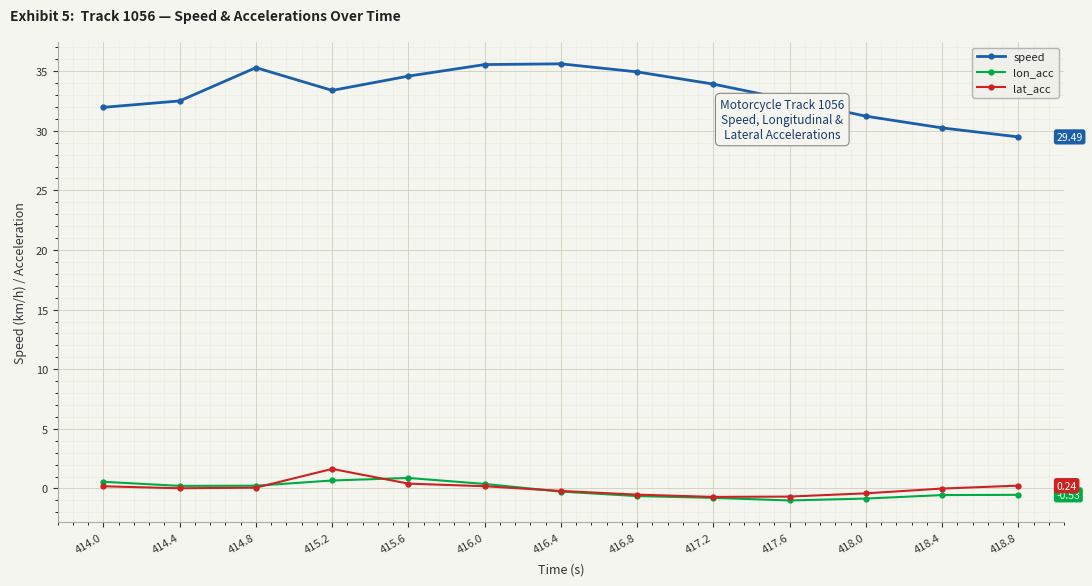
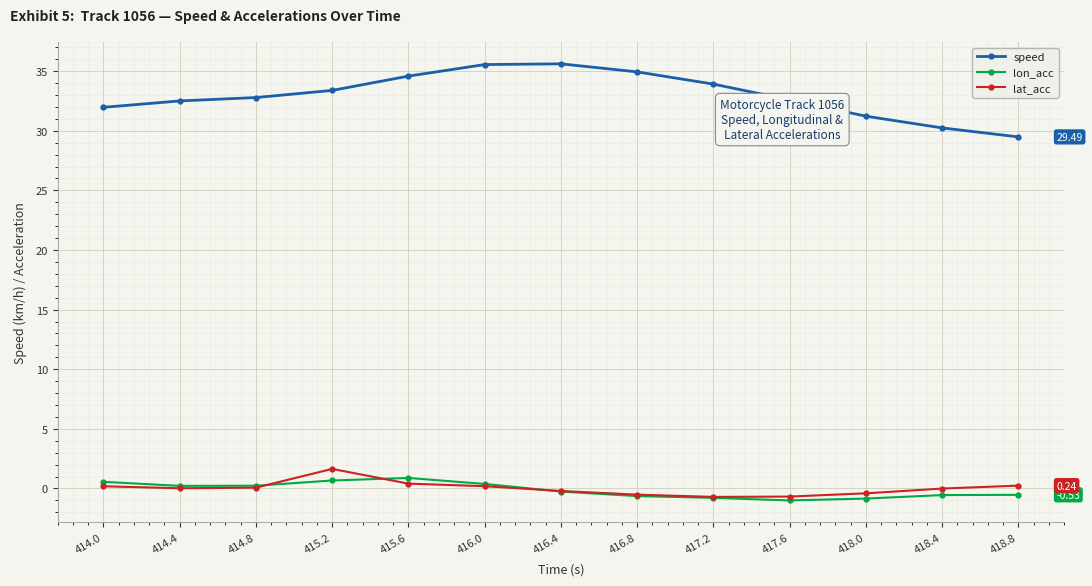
  {
    "speed": {
      "414.0": 32.0,
      "414.4": 32.5,
-     "414.8": 35.3,
+     "414.8": 32.8,
      "415.2": 33.4,
      "415.6": 34.6,
      "416.0": 35.6,
      "416.4": 35.6,
      "416.8": 34.9,
      "417.2": 33.9,
      "418.0": 31.2,
      "418.4": 30.2,
      "418.8": 29.5
    },
    "lon_acc": {
      "414.0": 0.6,
      "415.2": 0.7,
      "415.6": 0.9,
      "417.6": -1.0,
      "418.0": -0.8,
      "418.4": -0.6,
      "418.8": -0.5
    },
    "lat_acc": {
      "414.0": 0.2,
      "415.2": 1.6,
      "415.6": 0.4,
      "417.6": -0.7,
      "418.0": -0.4,
      "418.4": 0.0,
      "418.8": 0.2
    }
  }
